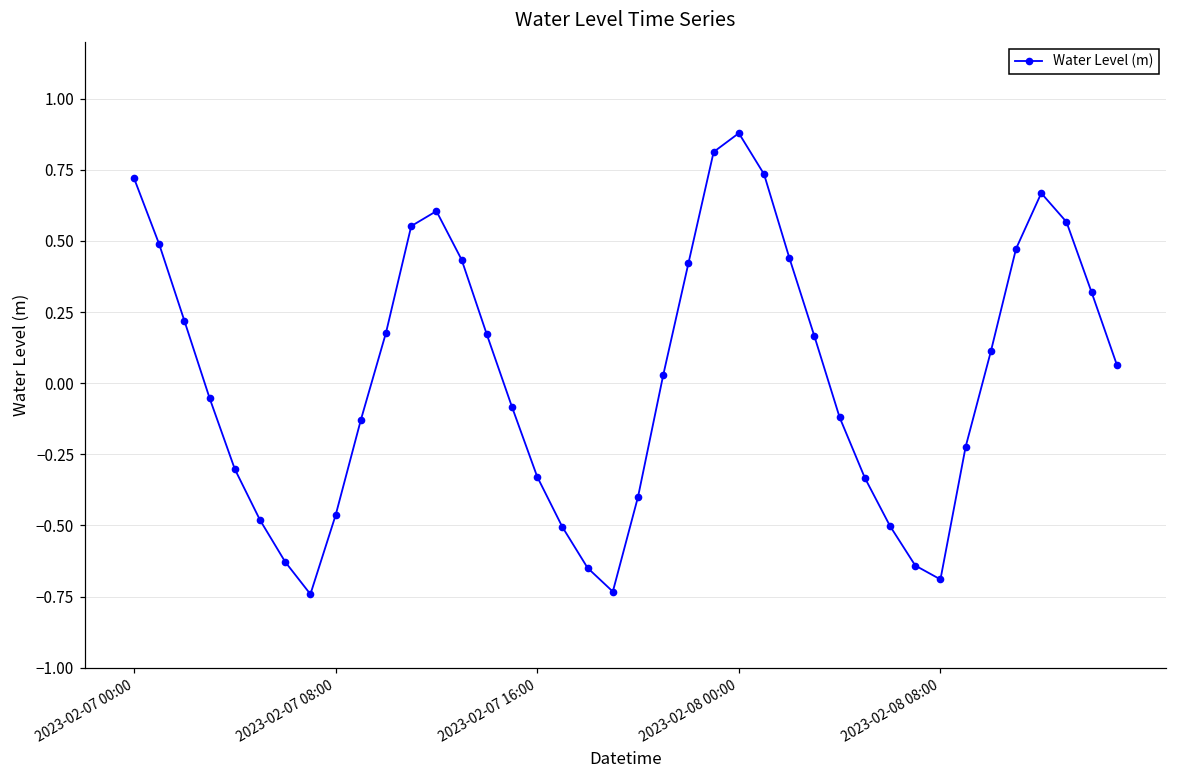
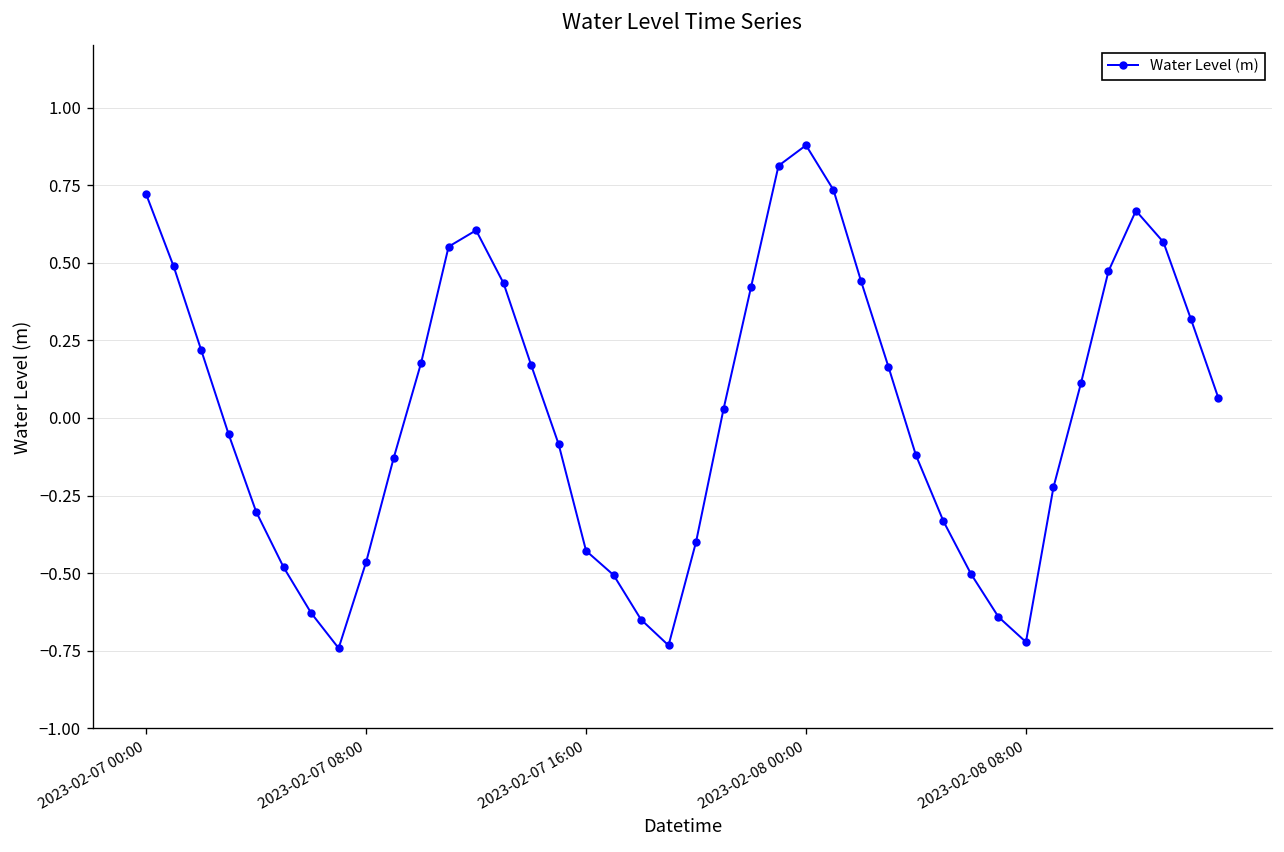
  {
    "2023-02-07 00:00": 0.72,
    "2023-02-07 08:00": -0.46,
-   "2023-02-07 16:00": -0.33,
+   "2023-02-07 16:00": -0.43,
    "2023-02-08 00:00": 0.88,
-   "2023-02-08 08:00": -0.69
+   "2023-02-08 08:00": -0.72
  }
